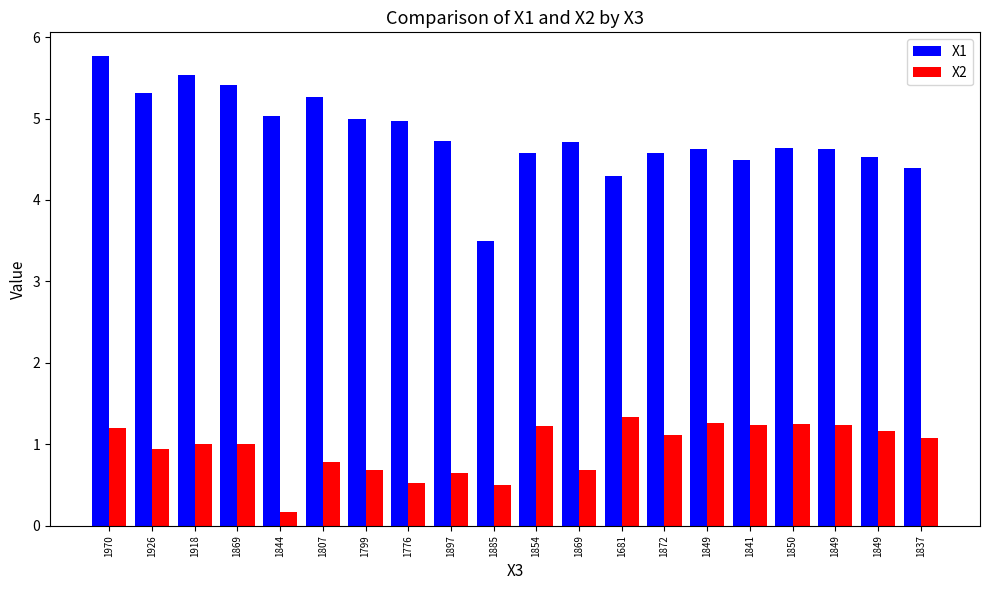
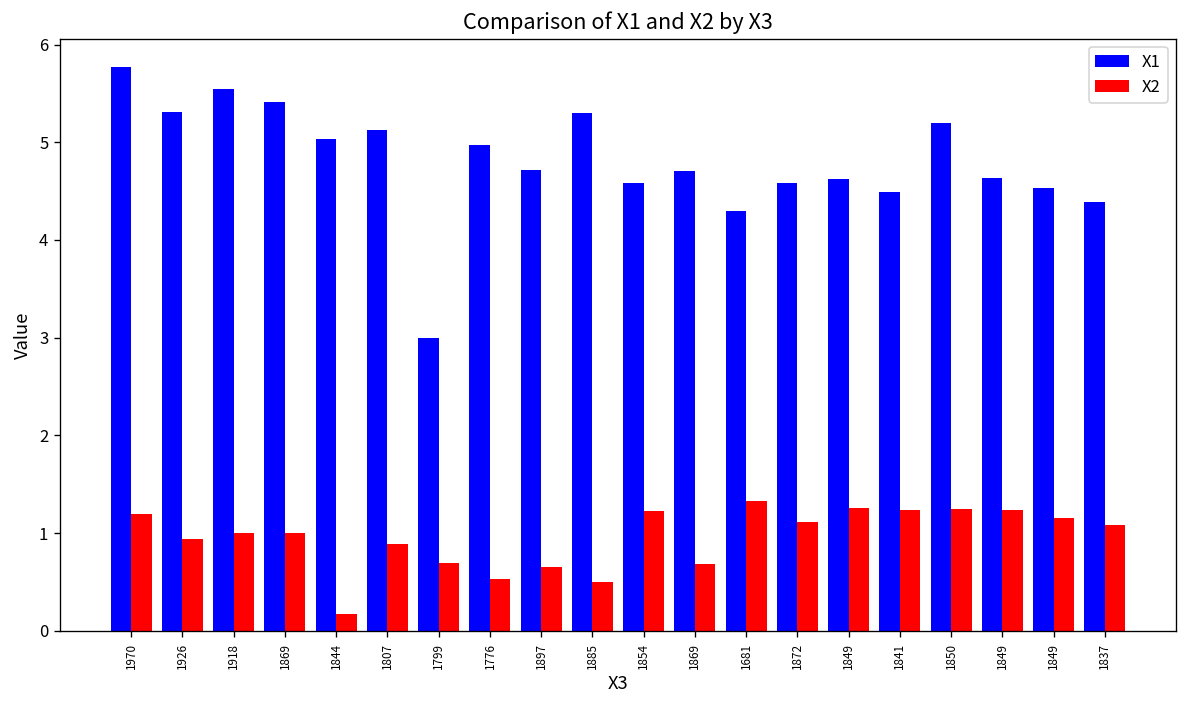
  {
    "X1": {
      "1970": 5.8,
      "1926": 5.3,
      "1918": 5.5,
      "1844": 5.0,
-     "1807": 5.3,
-     "1799": 5,
+     "1807": 5.1,
+     "1799": 3,
      "1776": 5.0,
      "1897": 4.7,
-     "1885": 3.5,
+     "1885": 5.3,
      "1854": 4.6,
      "1681": 4.3,
      "1872": 4.6,
      "1841": 4.5,
-     "1850": 4.6,
+     "1850": 5.2,
      "1837": 4.4
    },
    "X2": {
      "1970": 1.2,
      "1926": 0.9,
      "1918": 1.0,
      "1844": 0.2,
-     "1807": 0.8,
+     "1807": 0.9,
      "1799": 0.7,
      "1776": 0.5,
      "1897": 0.7,
      "1885": 0.5,
      "1854": 1.2,
      "1681": 1.3,
      "1872": 1.1,
      "1841": 1.2,
      "1850": 1.3,
      "1837": 1.1
    }
  }
